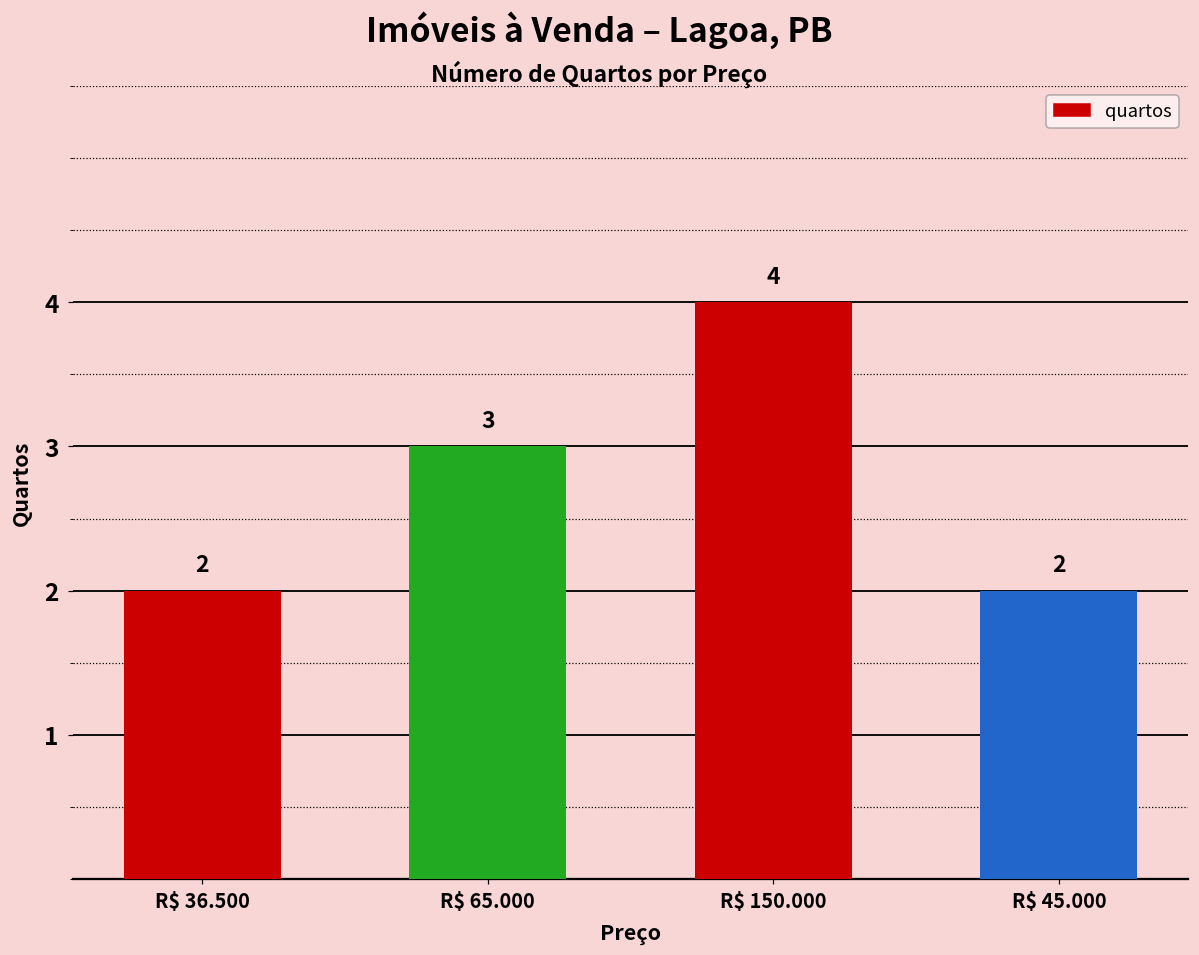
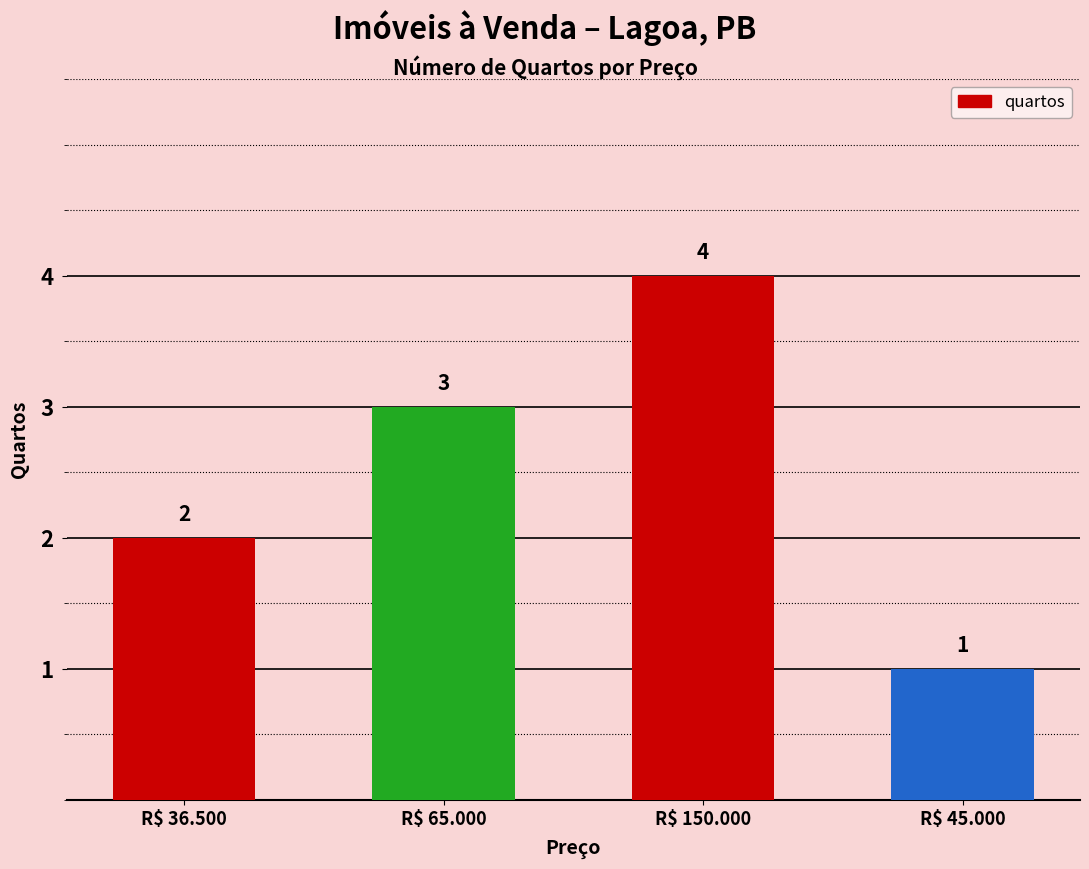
  {
    "R$ 36.500": 2,
    "R$ 65.000": 3,
    "R$ 150.000": 4,
-   "R$ 45.000": 2
+   "R$ 45.000": 1
  }
